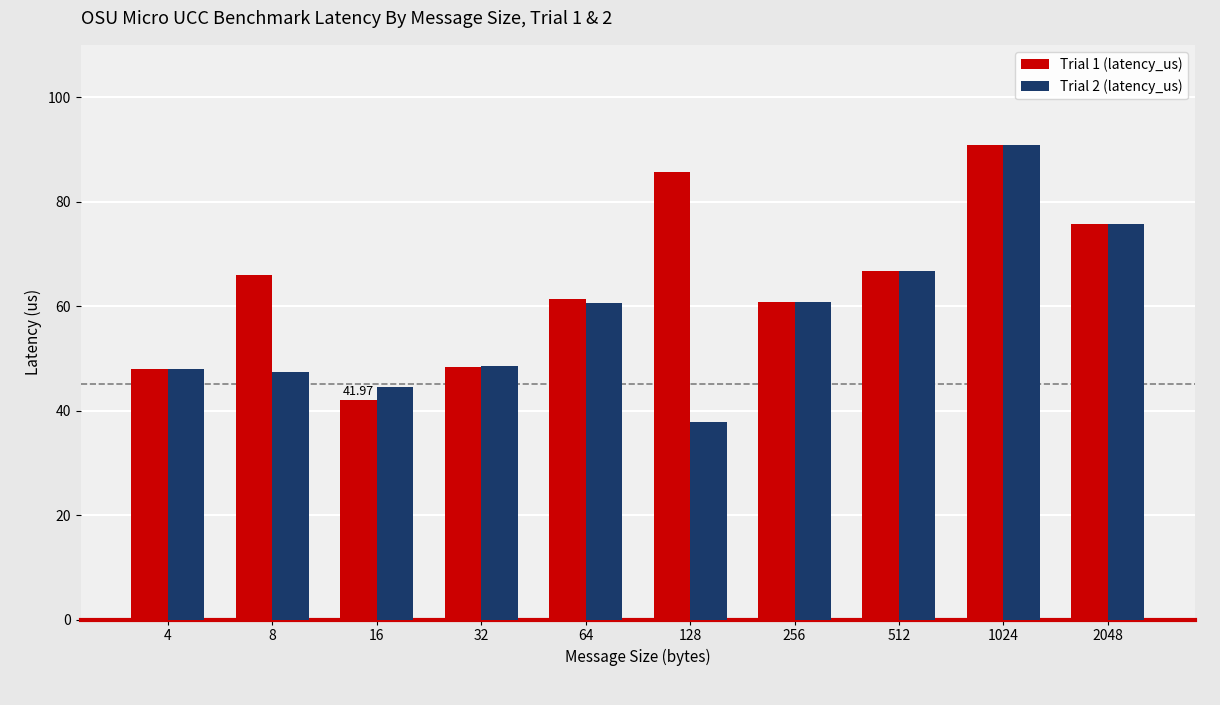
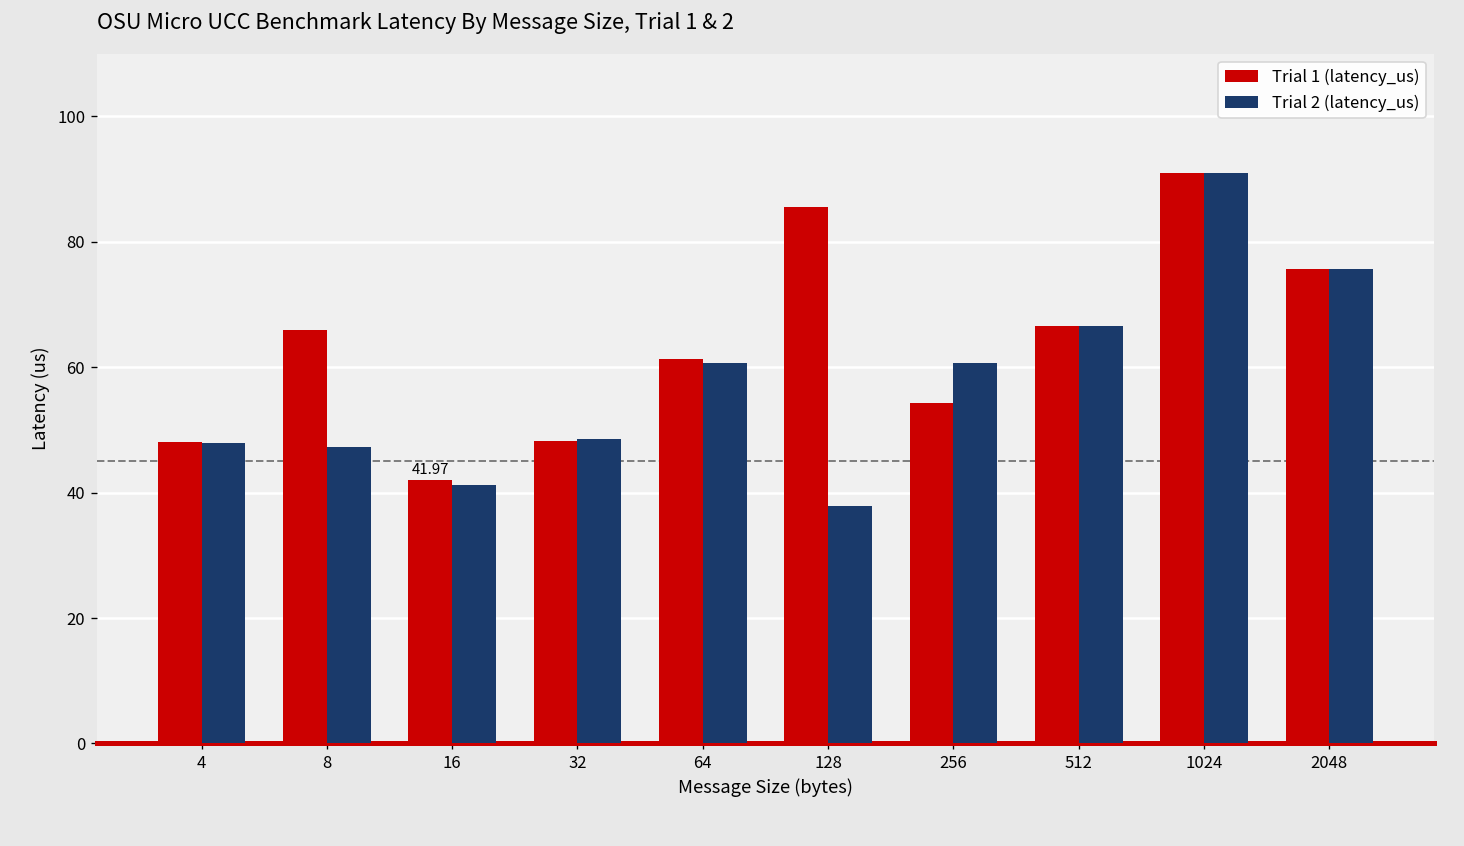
  {
    "Trial 1 (latency_us)": {
      "4": 48,
      "8": 66,
      "32": 48,
      "64": 61,
      "128": 86,
-     "256": 61,
+     "256": 54,
      "512": 67,
      "1024": 91,
      "2048": 76
    },
    "Trial 2 (latency_us)": {
      "4": 48,
      "8": 47,
-     "16": 44,
+     "16": 41,
      "32": 49,
      "64": 61,
      "128": 38,
      "256": 61,
      "512": 67,
      "1024": 91,
      "2048": 76
    }
  }
